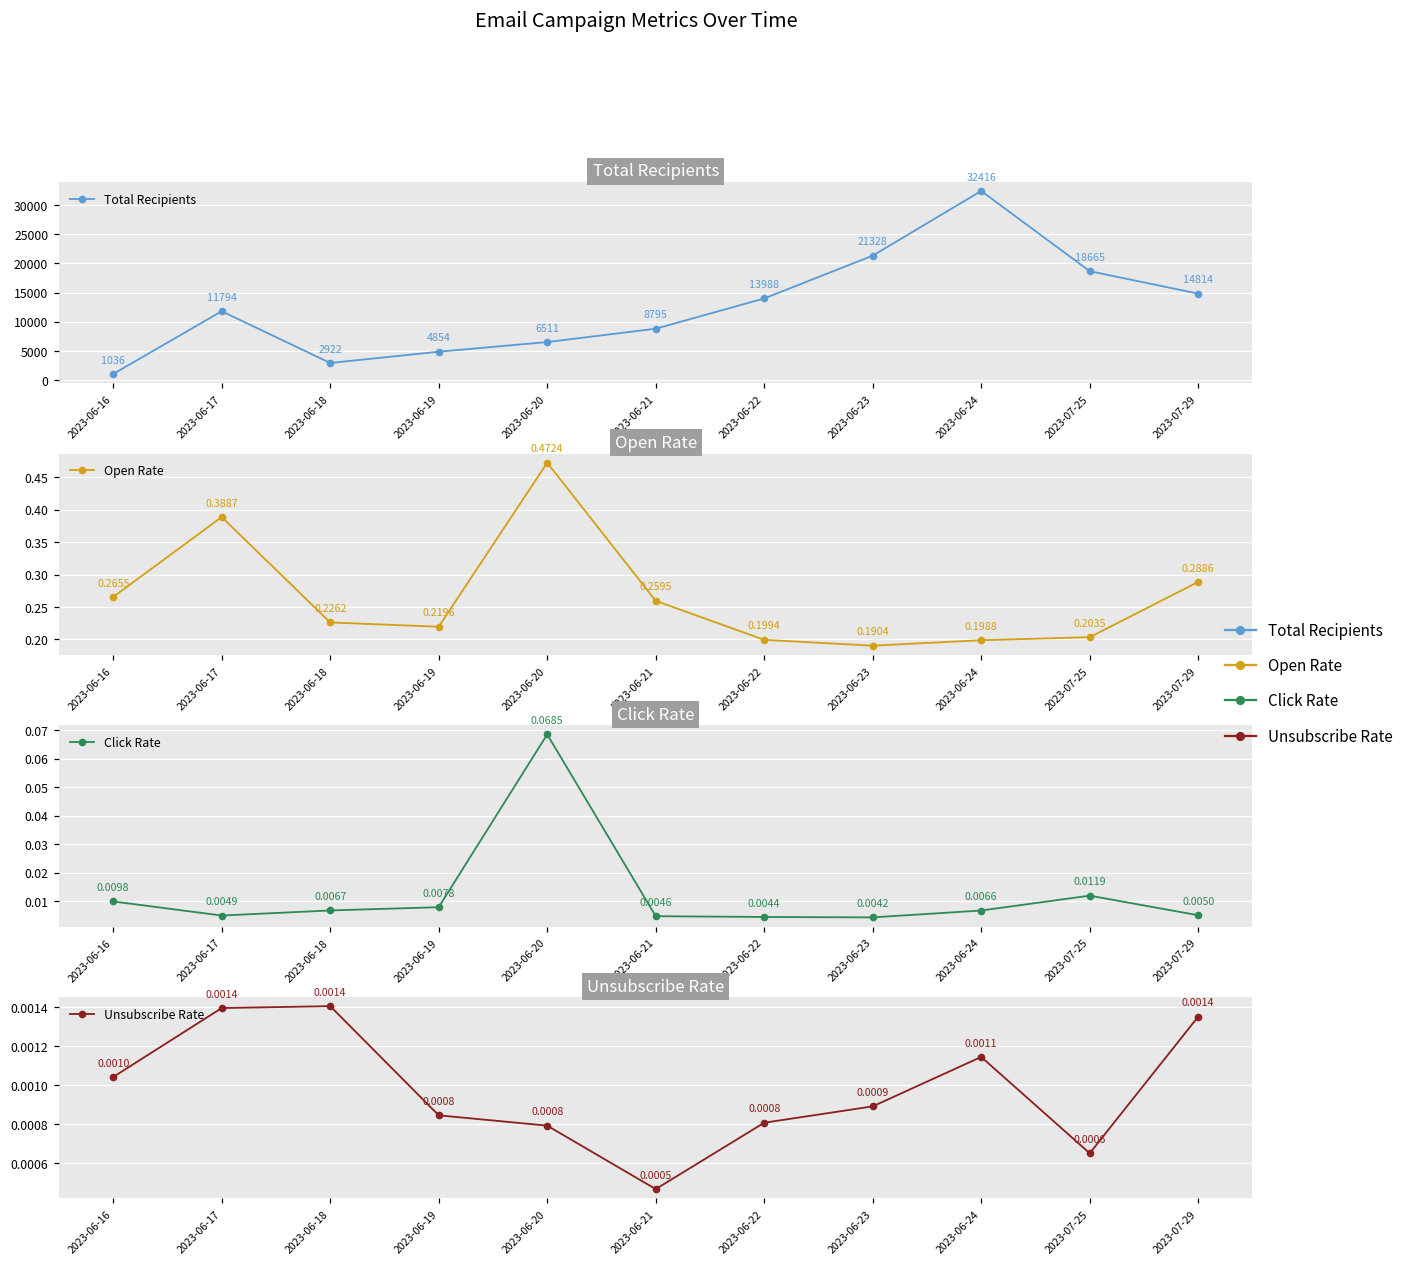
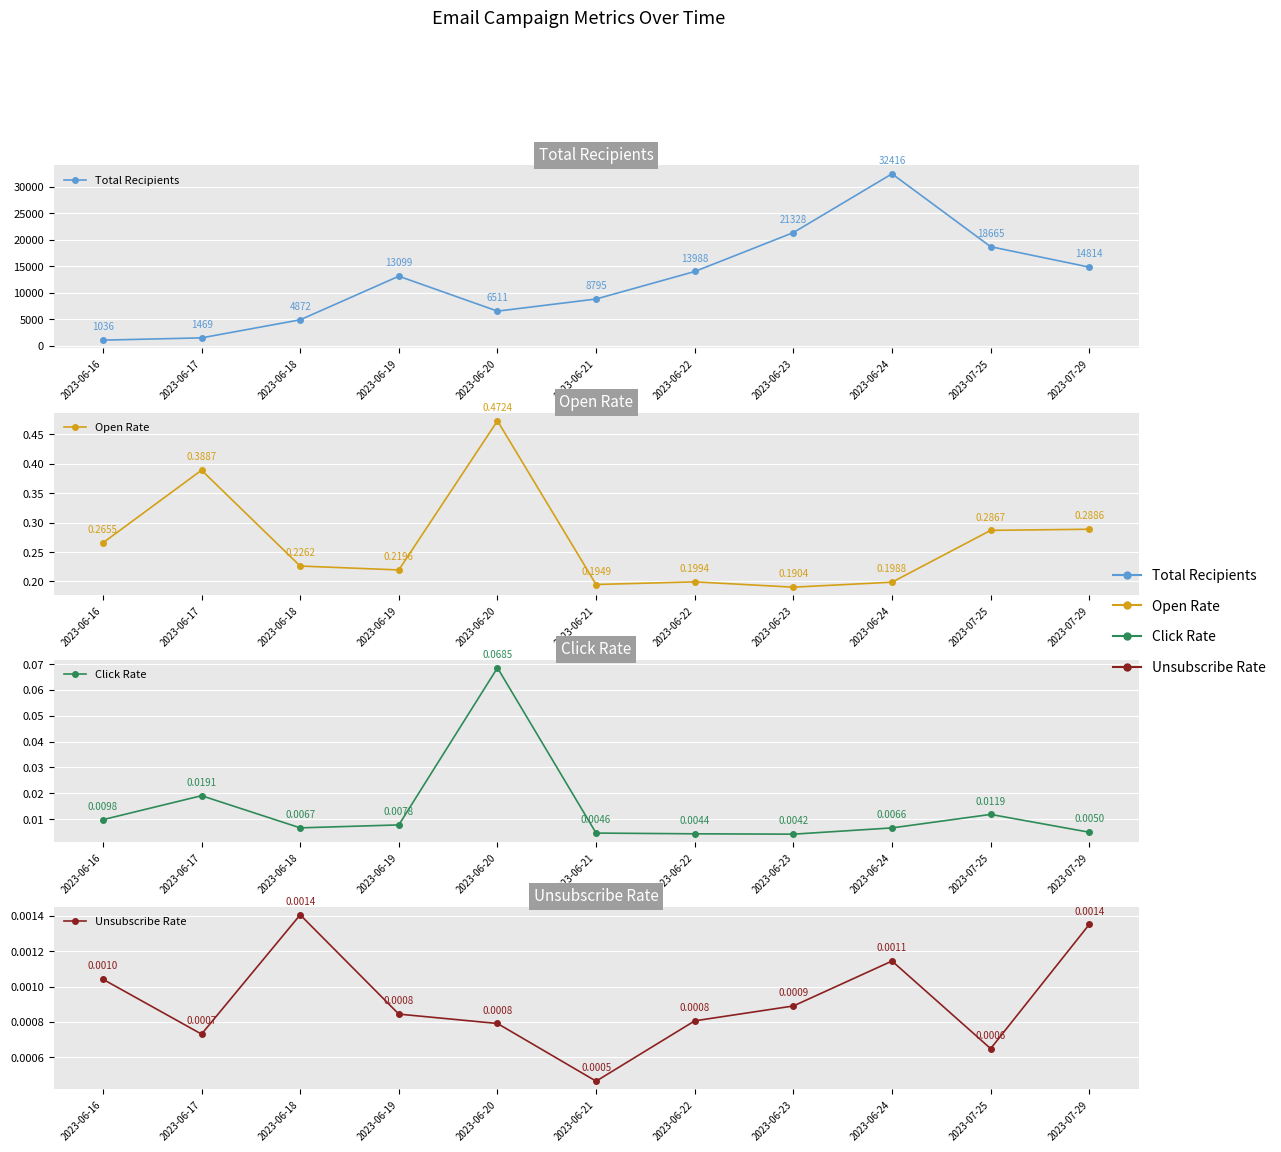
  {
    "Total Recipients": {
      "2023-06-16": 1036,
-     "2023-06-17": 11794,
-     "2023-06-18": 2922,
-     "2023-06-19": 4854,
+     "2023-06-17": 1469,
+     "2023-06-18": 4872,
+     "2023-06-19": 13099,
      "2023-06-20": 6511,
      "2023-06-21": 8795,
      "2023-06-22": 13988,
      "2023-06-23": 21328,
      "2023-06-24": 32416,
      "2023-07-25": 18665,
      "2023-07-29": 14814
    },
    "Open Rate": {
      "2023-06-16": 0.2655,
      "2023-06-17": 0.3887,
      "2023-06-18": 0.2262,
      "2023-06-19": 0.2196,
      "2023-06-20": 0.4724,
-     "2023-06-21": 0.2595,
+     "2023-06-21": 0.1949,
      "2023-06-22": 0.1994,
      "2023-06-23": 0.1904,
      "2023-06-24": 0.1988,
-     "2023-07-25": 0.2035,
+     "2023-07-25": 0.2867,
      "2023-07-29": 0.2886
    },
    "Click Rate": {
      "2023-06-16": 0.0098,
-     "2023-06-17": 0.0049,
+     "2023-06-17": 0.0191,
      "2023-06-18": 0.0067,
      "2023-06-19": 0.0078,
      "2023-06-20": 0.0685,
      "2023-06-21": 0.0046,
      "2023-06-22": 0.0044,
      "2023-06-23": 0.0042,
      "2023-06-24": 0.0066,
      "2023-07-25": 0.0119,
      "2023-07-29": 0.0050
    },
    "Unsubscribe Rate": {
      "2023-06-16": 0.0010,
-     "2023-06-17": 0.0014,
+     "2023-06-17": 0.0007,
      "2023-06-18": 0.0014,
      "2023-06-19": 0.0008,
      "2023-06-20": 0.0008,
      "2023-06-21": 0.0005,
      "2023-06-22": 0.0008,
      "2023-06-23": 0.0009,
      "2023-06-24": 0.0011,
      "2023-07-25": 0.0006,
      "2023-07-29": 0.0014
    }
  }
